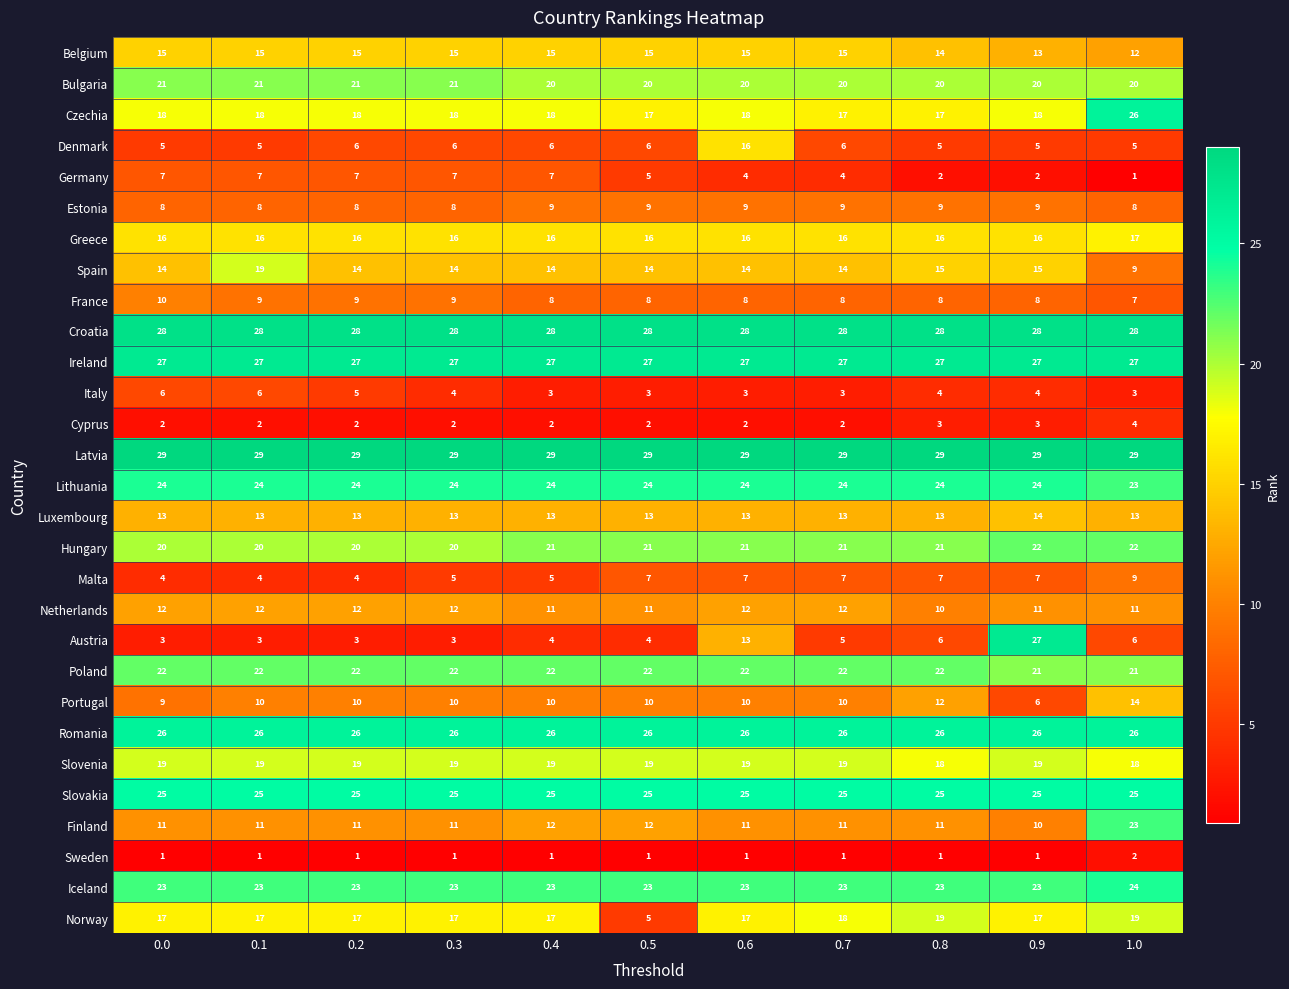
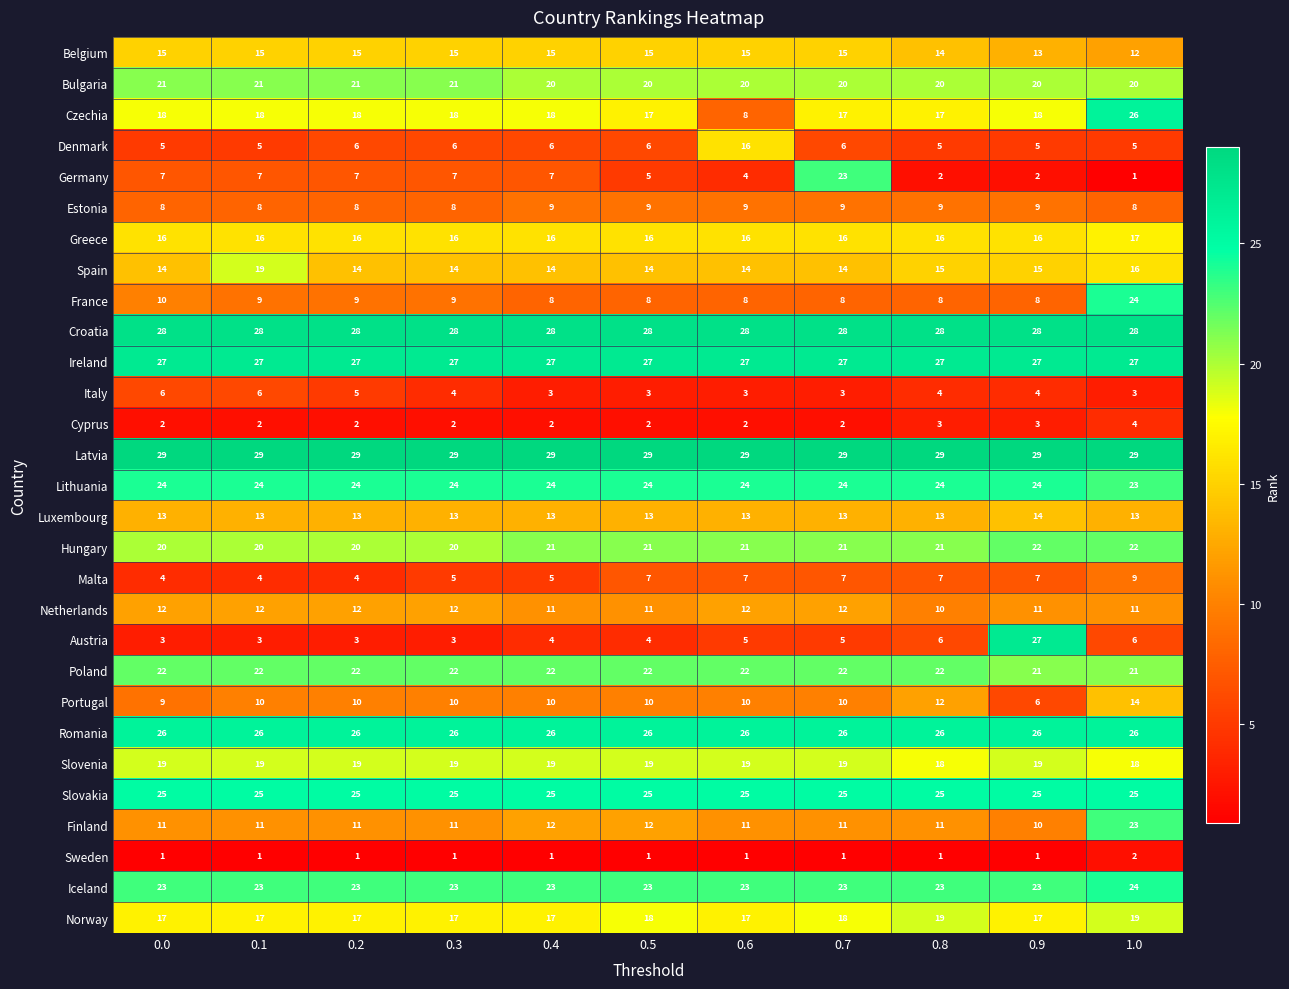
  {
    "Czechia": {
      "0.0": 18,
      "0.1": 18,
      "0.2": 18,
      "0.3": 18,
      "0.4": 18,
      "0.5": 17,
-     "0.6": 18,
+     "0.6": 8,
      "0.7": 17,
      "0.8": 17,
      "0.9": 18,
      "1.0": 26
    },
    "Germany": {
      "0.0": 7,
      "0.1": 7,
      "0.2": 7,
      "0.3": 7,
      "0.4": 7,
      "0.5": 5,
      "0.6": 4,
-     "0.7": 4,
+     "0.7": 23,
      "0.8": 2,
      "0.9": 2,
      "1.0": 1
    },
    "Spain": {
      "0.0": 14,
      "0.1": 19,
      "0.2": 14,
      "0.3": 14,
      "0.4": 14,
      "0.5": 14,
      "0.6": 14,
      "0.7": 14,
      "0.8": 15,
      "0.9": 15,
-     "1.0": 9
+     "1.0": 16
    },
    "France": {
      "0.0": 10,
      "0.1": 9,
      "0.2": 9,
      "0.3": 9,
      "0.4": 8,
      "0.5": 8,
      "0.6": 8,
      "0.7": 8,
      "0.8": 8,
      "0.9": 8,
-     "1.0": 7
+     "1.0": 24
    },
    "Austria": {
      "0.0": 3,
      "0.1": 3,
      "0.2": 3,
      "0.3": 3,
      "0.4": 4,
      "0.5": 4,
-     "0.6": 13,
+     "0.6": 5,
      "0.7": 5,
      "0.8": 6,
      "0.9": 27,
      "1.0": 6
    },
    "Norway": {
      "0.0": 17,
      "0.1": 17,
      "0.2": 17,
      "0.3": 17,
      "0.4": 17,
-     "0.5": 5,
+     "0.5": 18,
      "0.6": 17,
      "0.7": 18,
      "0.8": 19,
      "0.9": 17,
      "1.0": 19
    }
  }
